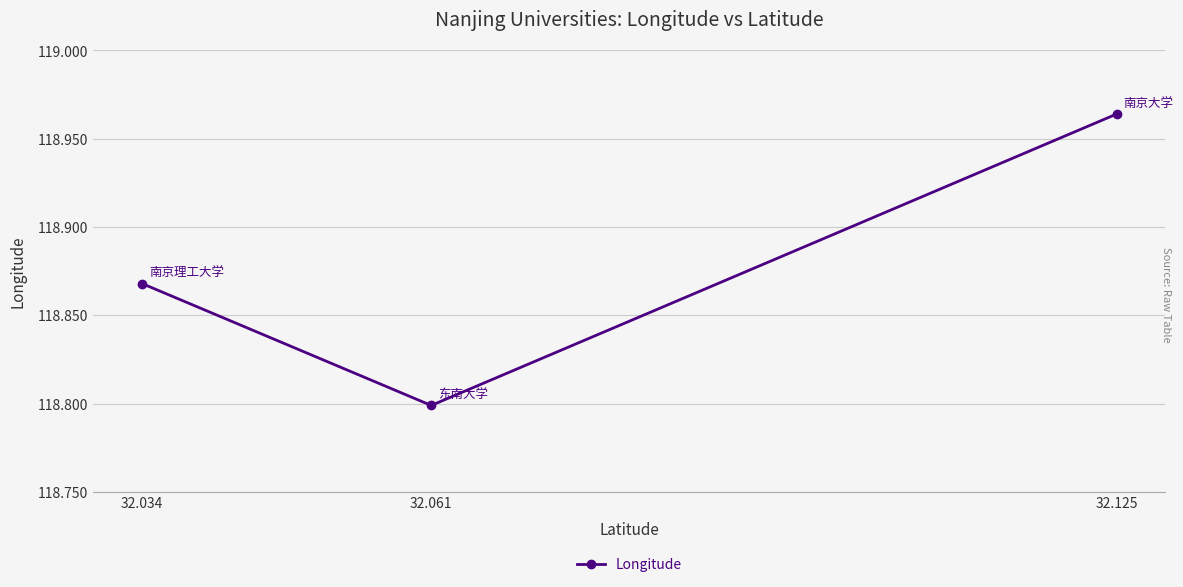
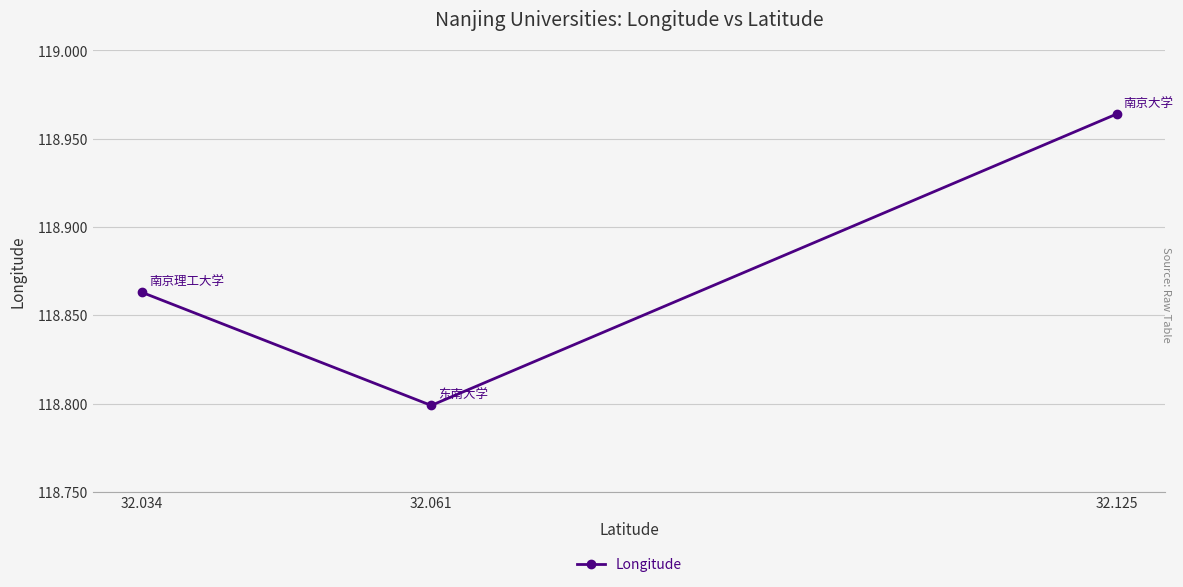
  {
-   "32.034": 118.868,
+   "32.034": 118.863,
    "32.061": 118.799,
    "32.125": 118.964
  }
